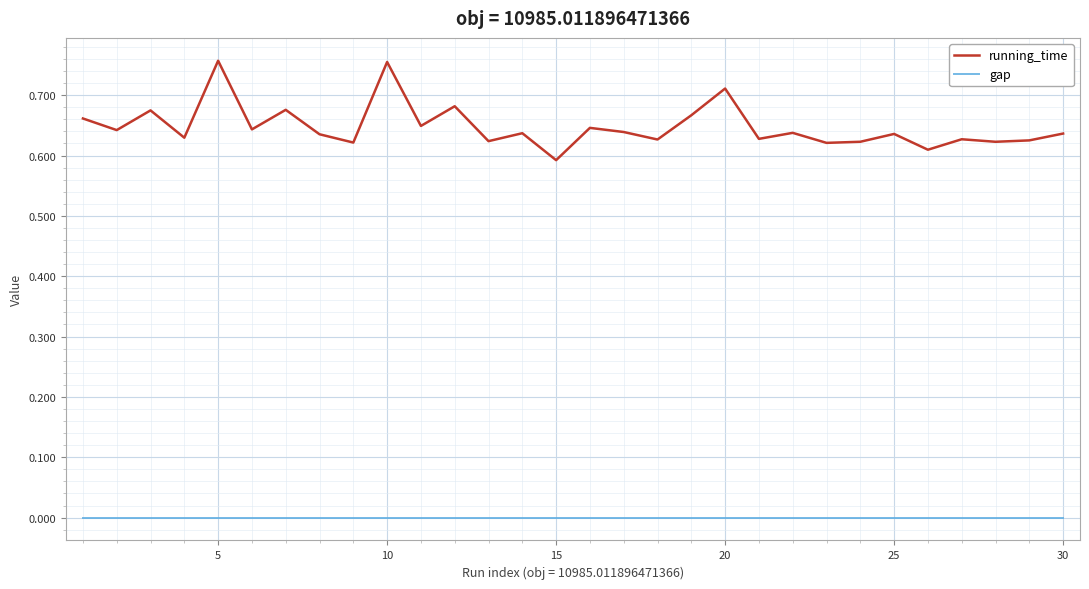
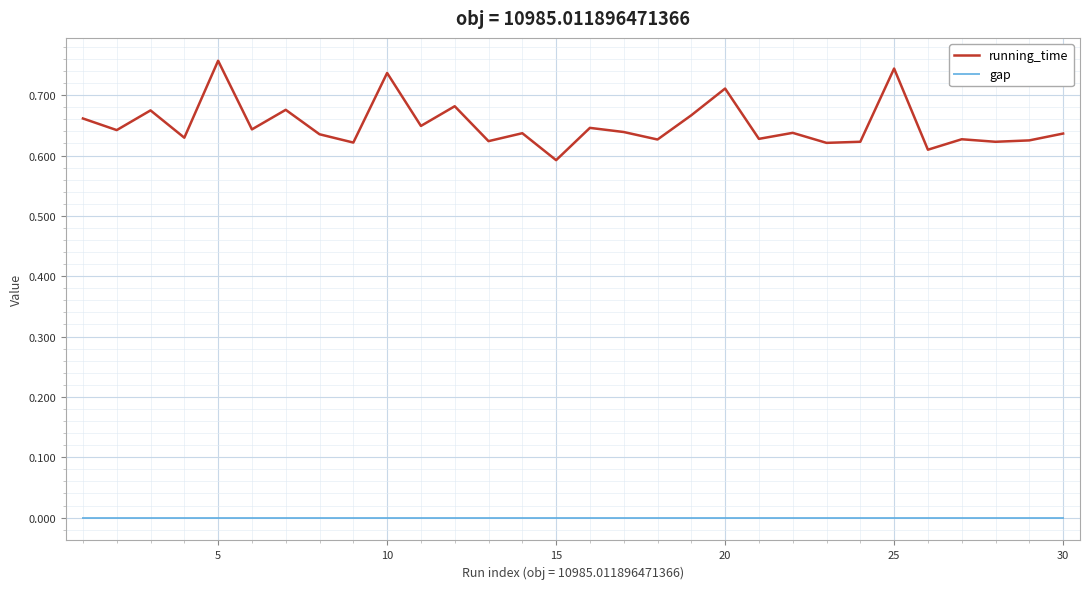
  {
    "running_time": {
      "5": 0.76,
-     "10": 0.75,
+     "10": 0.74,
      "15": 0.59,
      "20": 0.71,
-     "25": 0.64,
+     "25": 0.74,
      "30": 0.64
    },
    "gap": {
      "5": 0.00,
      "10": 0.00,
      "15": 0.00,
      "20": 0.00,
      "25": 0.00,
      "30": 0.00
    }
  }
